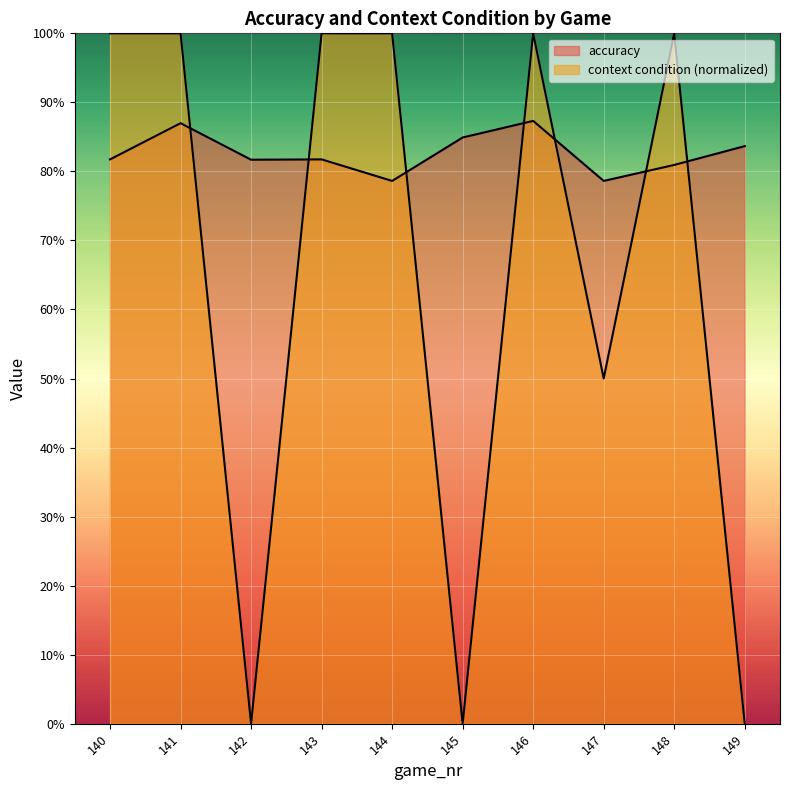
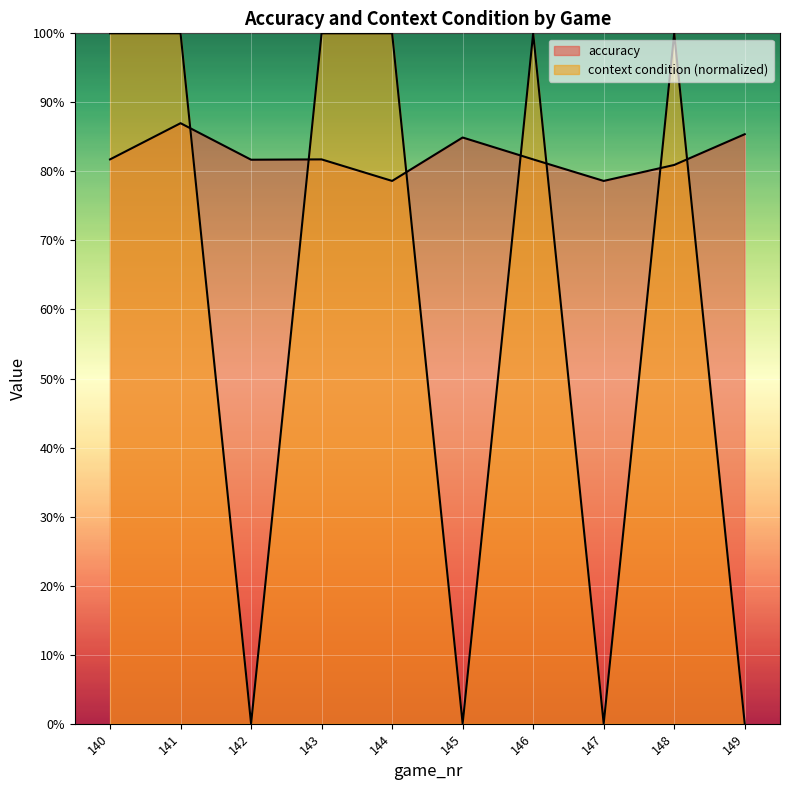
  {
    "accuracy": {
      "140": "82%",
      "141": "87%",
      "142": "82%",
      "143": "82%",
      "144": "79%",
      "145": "85%",
-     "146": "87%",
+     "146": "82%",
      "147": "79%",
      "148": "81%",
-     "149": "84%"
+     "149": "85%"
    },
    "context condition (normalized)": {
      "140": "100%",
      "141": "100%",
      "142": "0%",
      "143": "100%",
      "144": "100%",
      "145": "0%",
      "146": "100%",
-     "147": "50%",
+     "147": "0%",
      "148": "100%",
      "149": "0%"
    }
  }
